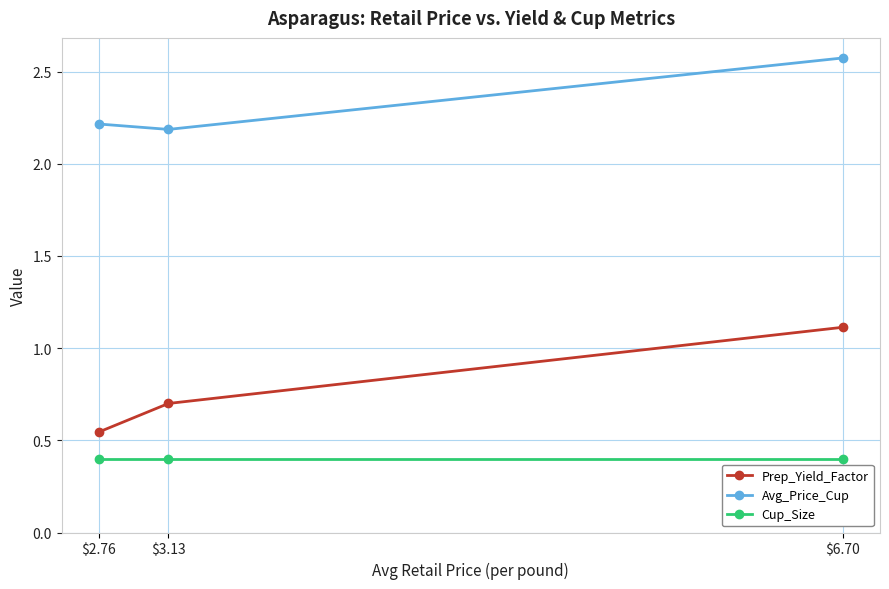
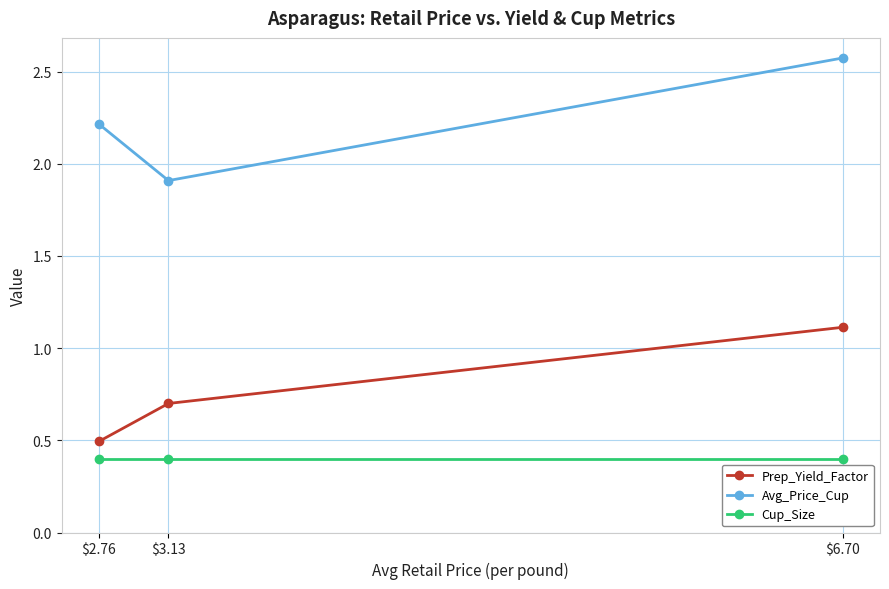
  {
    "Prep_Yield_Factor": {
-     "$2.76": 0.55,
+     "$2.76": 0.49,
      "$3.13": 0.70,
      "$6.70": 1.11
    },
    "Avg_Price_Cup": {
      "$2.76": 2.22,
-     "$3.13": 2.19,
+     "$3.13": 1.91,
      "$6.70": 2.57
    },
    "Cup_Size": {
      "$2.76": 0.40,
      "$3.13": 0.40,
      "$6.70": 0.40
    }
  }
